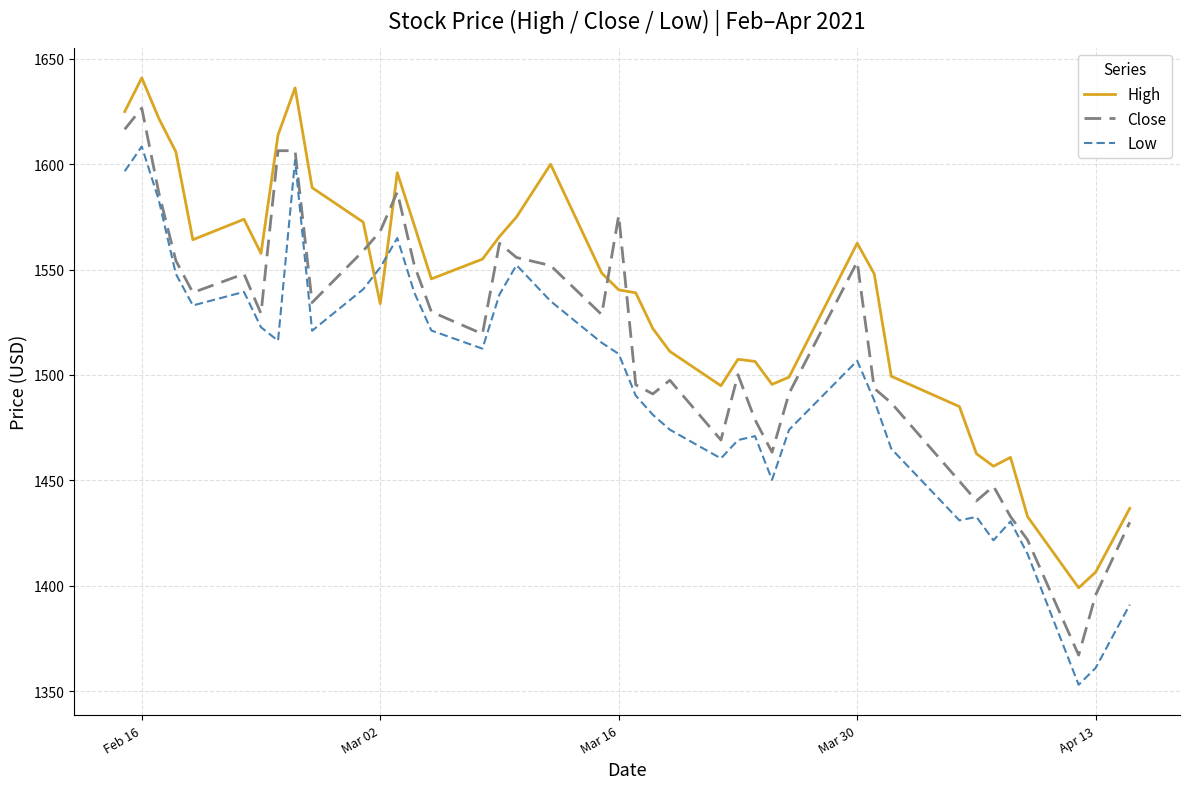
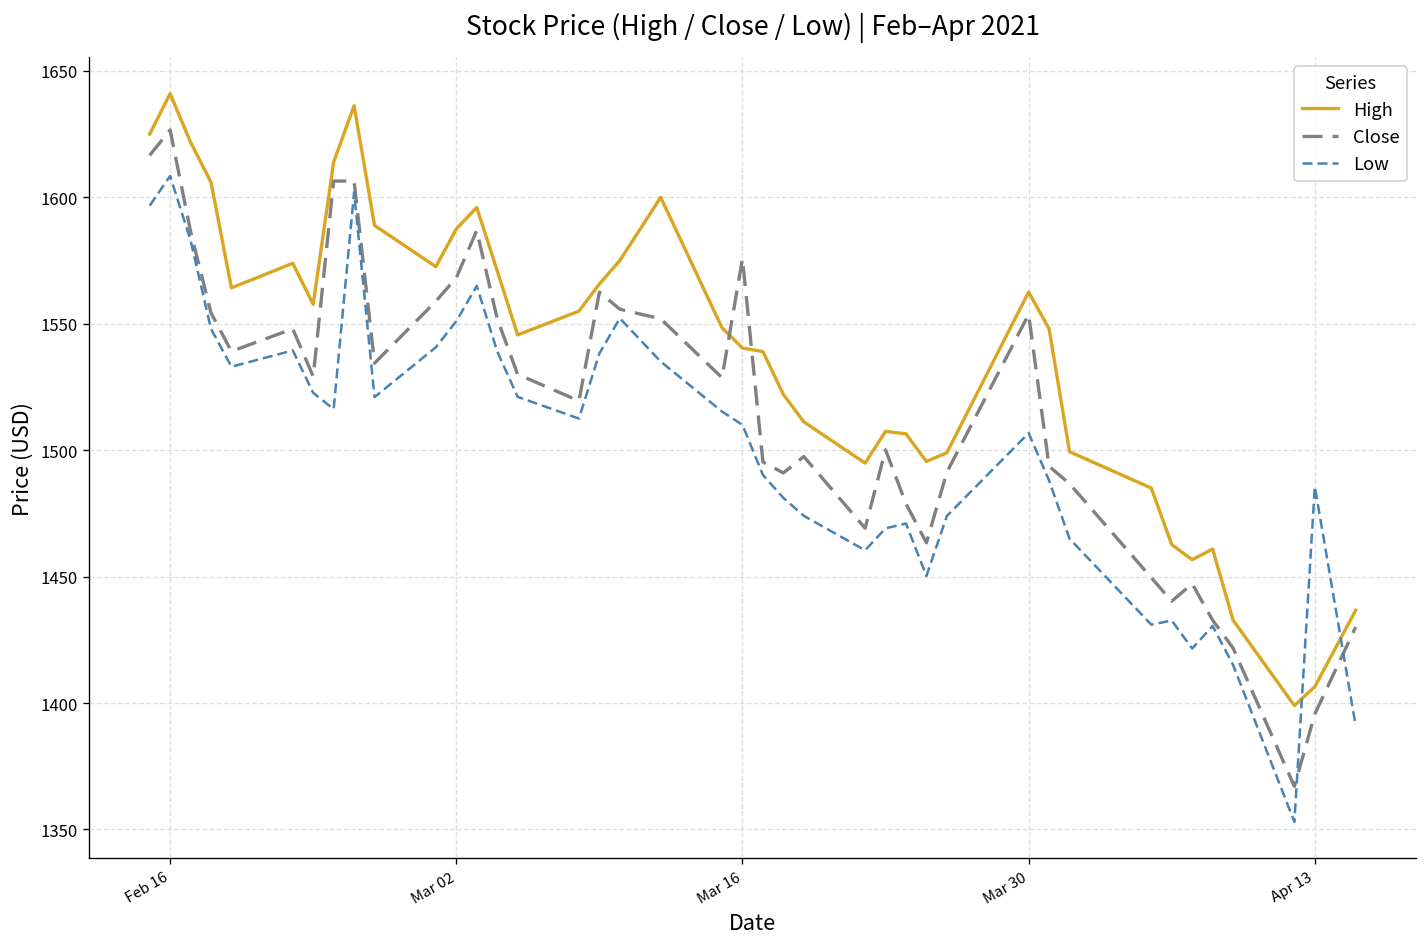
  {
    "High": {
      "Feb 16": 1641,
-     "Mar 02": 1534,
+     "Mar 02": 1588,
      "Mar 16": 1540,
      "Mar 30": 1563,
      "Apr 13": 1406
    },
    "Close": {
      "Feb 16": 1627,
      "Mar 02": 1568,
      "Mar 16": 1576,
      "Mar 30": 1554,
      "Apr 13": 1396
    },
    "Low": {
      "Feb 16": 1608,
      "Mar 02": 1551,
      "Mar 16": 1510,
      "Mar 30": 1507,
-     "Apr 13": 1361
+     "Apr 13": 1486
    }
  }
